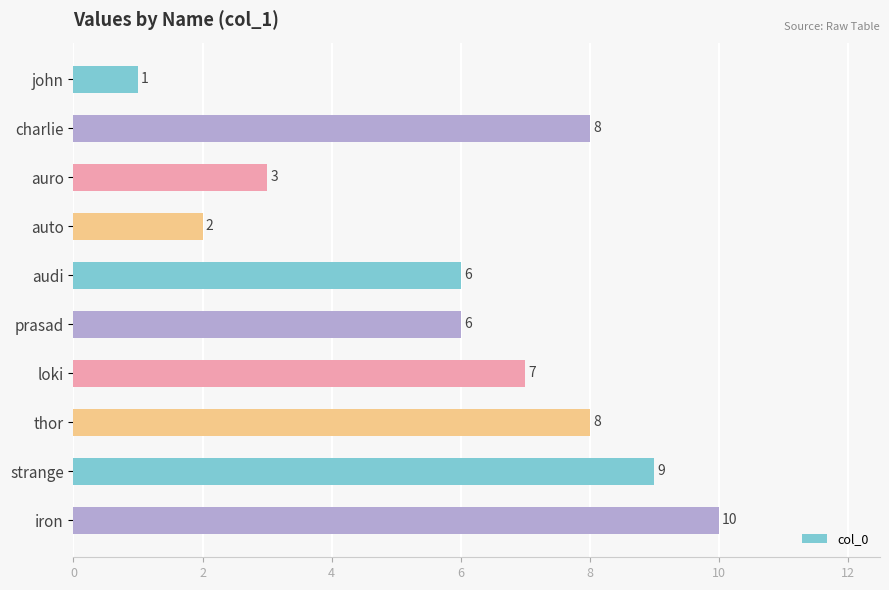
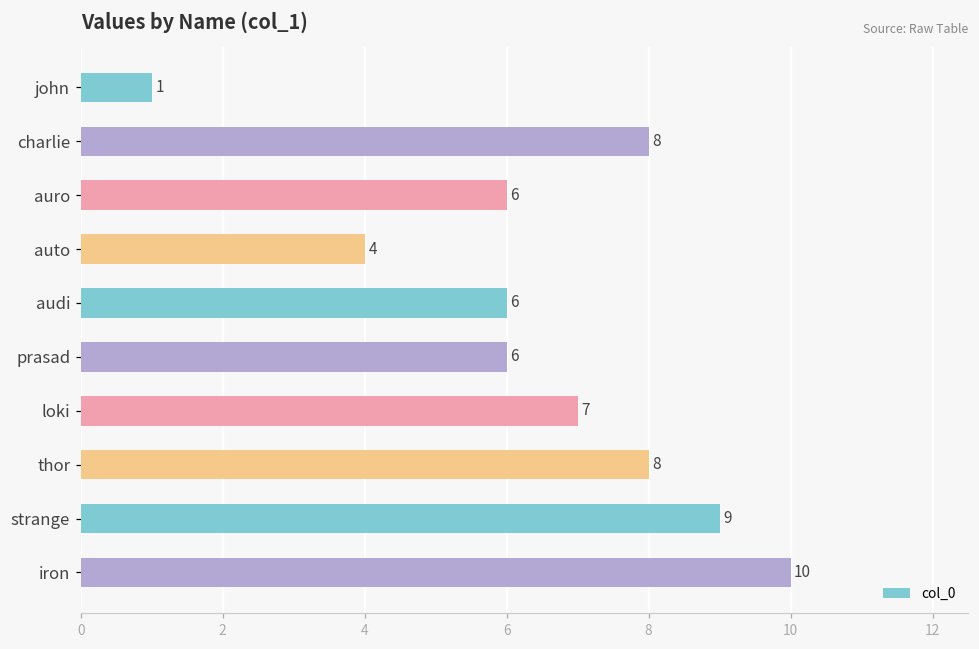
  {
    "john": 1,
    "charlie": 8,
-   "auro": 3,
-   "auto": 2,
+   "auro": 6,
+   "auto": 4,
    "audi": 6,
    "prasad": 6,
    "loki": 7,
    "thor": 8,
    "strange": 9,
    "iron": 10
  }
